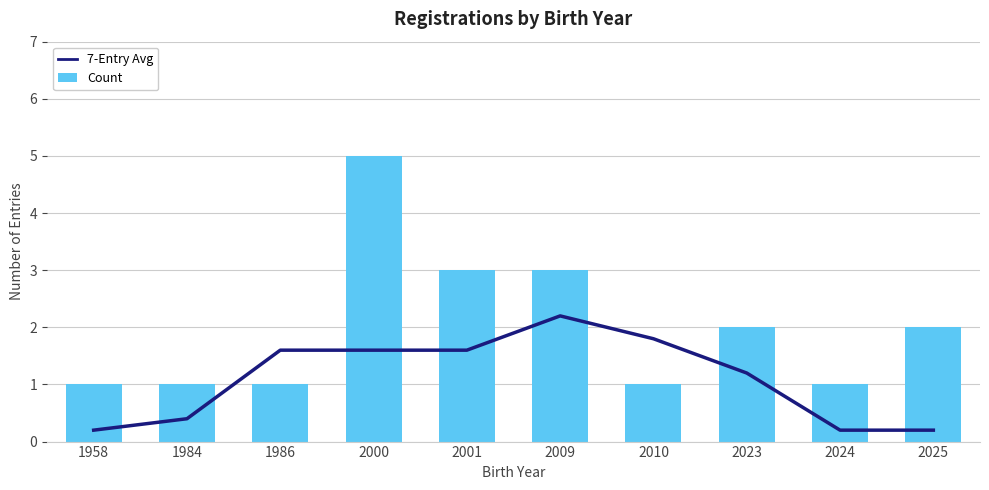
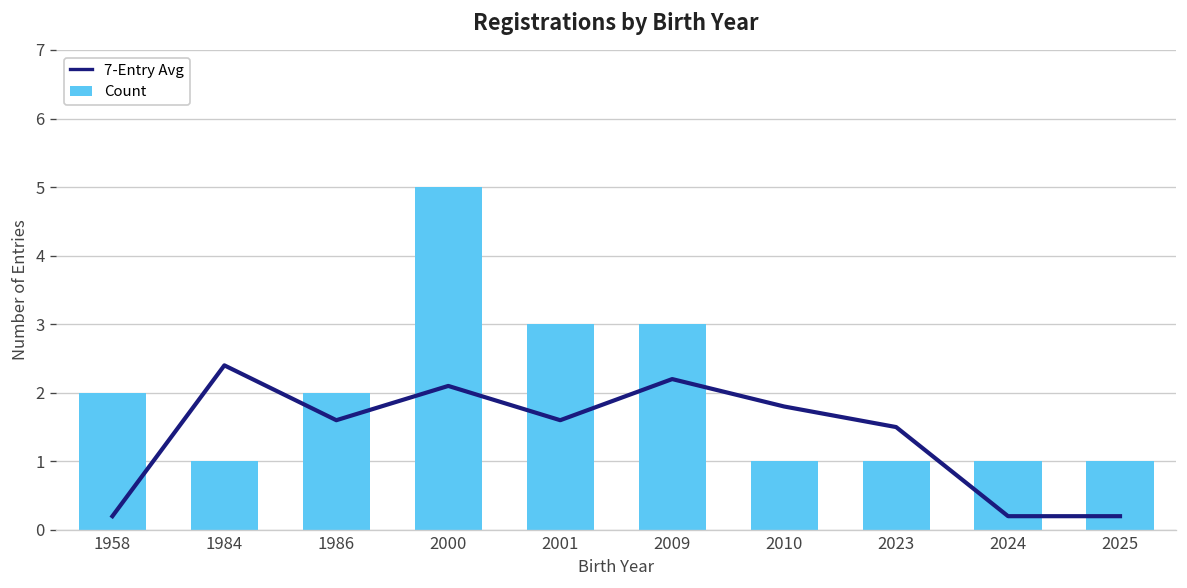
  {
    "Count": {
-     "1958": 1,
+     "1958": 2,
      "1984": 1,
-     "1986": 1,
+     "1986": 2,
      "2000": 5,
      "2001": 3,
      "2009": 3,
      "2010": 1,
-     "2023": 2,
+     "2023": 1,
      "2024": 1,
-     "2025": 2
+     "2025": 1
    },
    "7-Entry Avg": {
      "1958": 0.2,
-     "1984": 0.4,
+     "1984": 2.4,
      "1986": 1.6,
-     "2000": 1.6,
+     "2000": 2.1,
      "2001": 1.6,
      "2009": 2.2,
      "2010": 1.8,
-     "2023": 1.2,
+     "2023": 1.5,
      "2024": 0.2,
      "2025": 0.2
    }
  }
